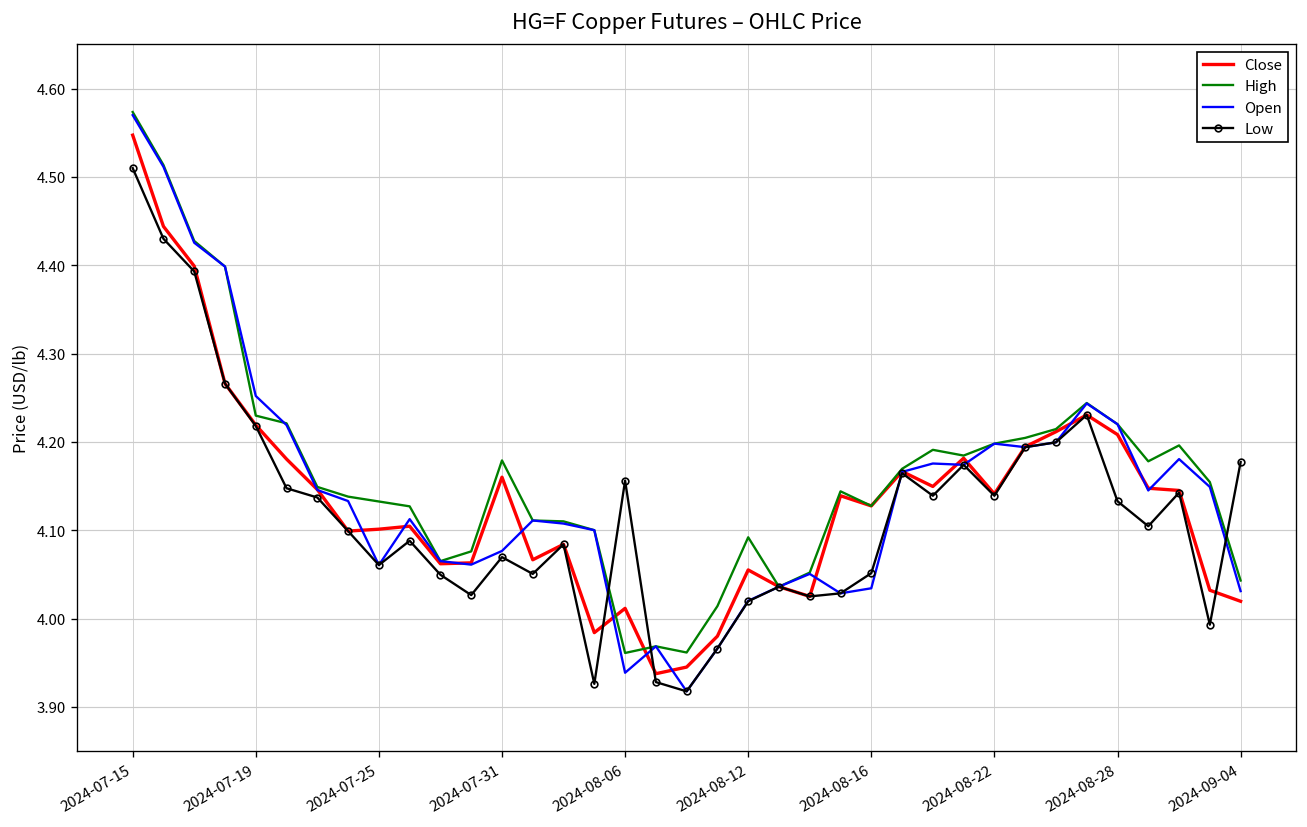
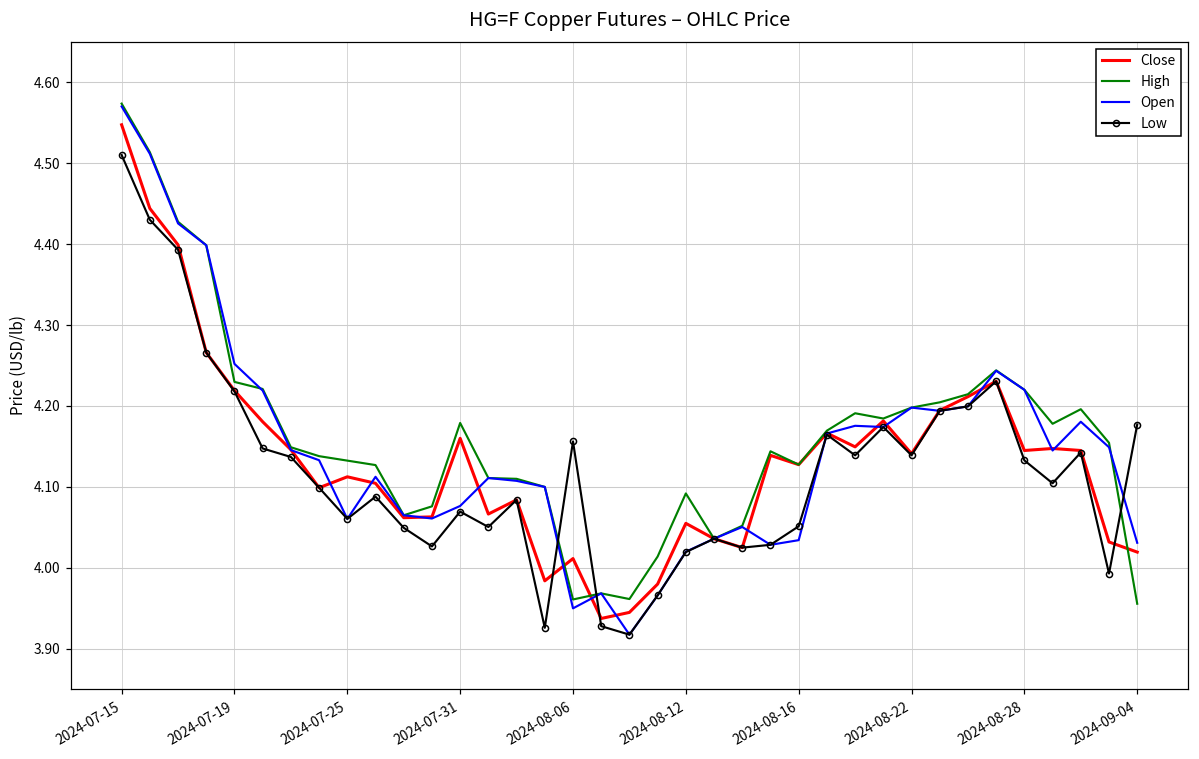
  {
    "Close": {
      "2024-07-15": 4.55,
-     "2024-07-25": 4.10,
+     "2024-07-25": 4.11,
      "2024-07-31": 4.16,
      "2024-08-06": 4.01,
      "2024-08-12": 4.05,
-     "2024-08-28": 4.21,
+     "2024-08-28": 4.14,
      "2024-09-04": 4.02
    },
    "High": {
      "2024-07-15": 4.57,
      "2024-07-19": 4.23,
      "2024-07-25": 4.13,
      "2024-07-31": 4.18,
      "2024-08-06": 3.96,
      "2024-08-12": 4.09,
-     "2024-09-04": 4.04
+     "2024-09-04": 3.96
    },
    "Open": {
      "2024-07-15": 4.57,
      "2024-07-19": 4.25,
      "2024-07-31": 4.08,
-     "2024-08-06": 3.94,
+     "2024-08-06": 3.95,
      "2024-08-16": 4.03,
      "2024-09-04": 4.03
    },
    "Low": {
      "2024-07-15": 4.51,
      "2024-07-31": 4.07,
      "2024-08-06": 4.16,
      "2024-08-16": 4.05,
      "2024-08-28": 4.13,
      "2024-09-04": 4.18
    }
  }
